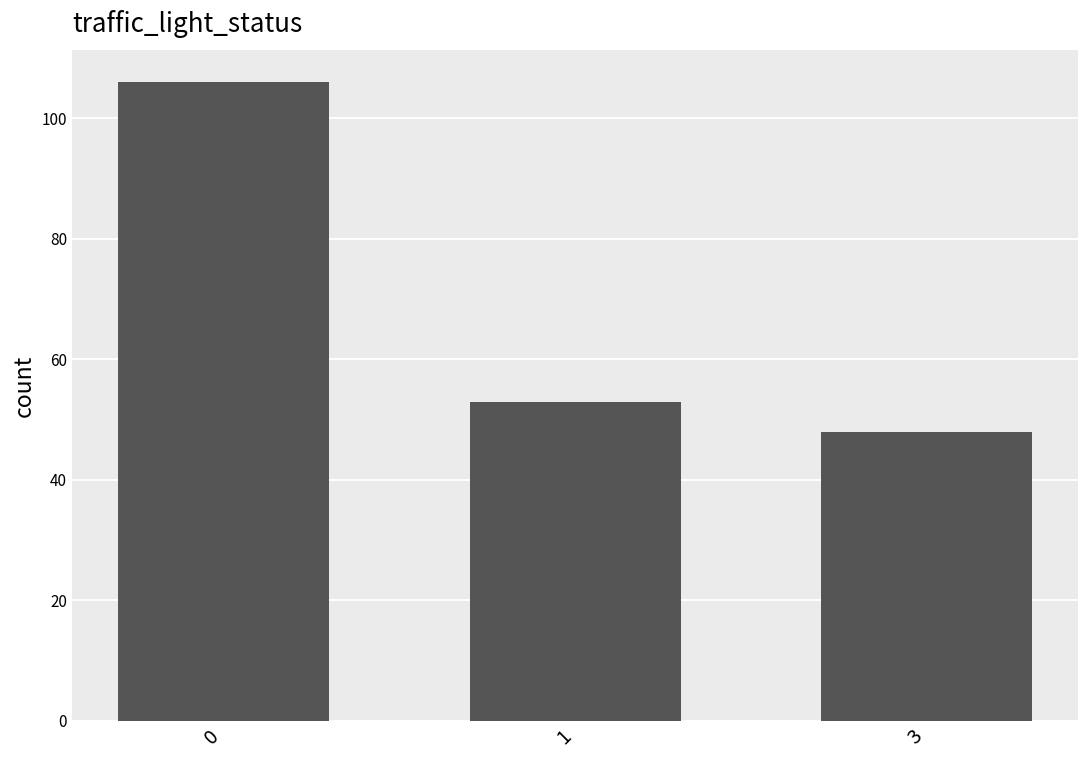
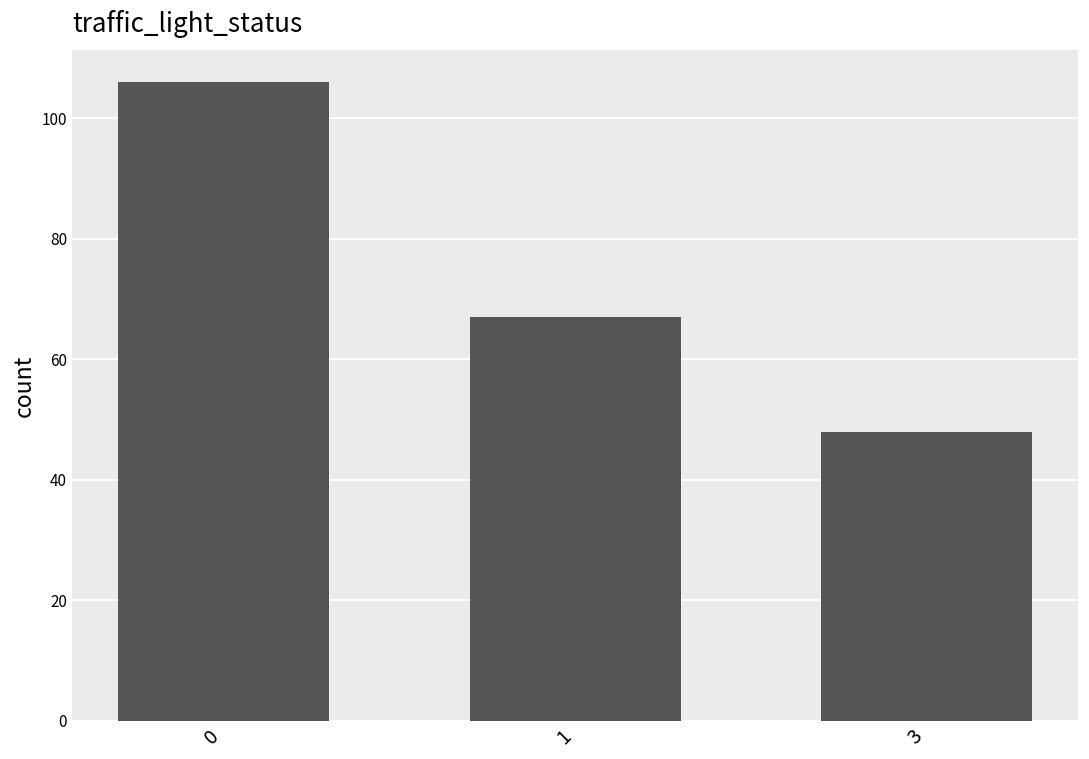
  {
    "0": 106,
-   "1": 53,
+   "1": 67,
    "3": 48
  }
